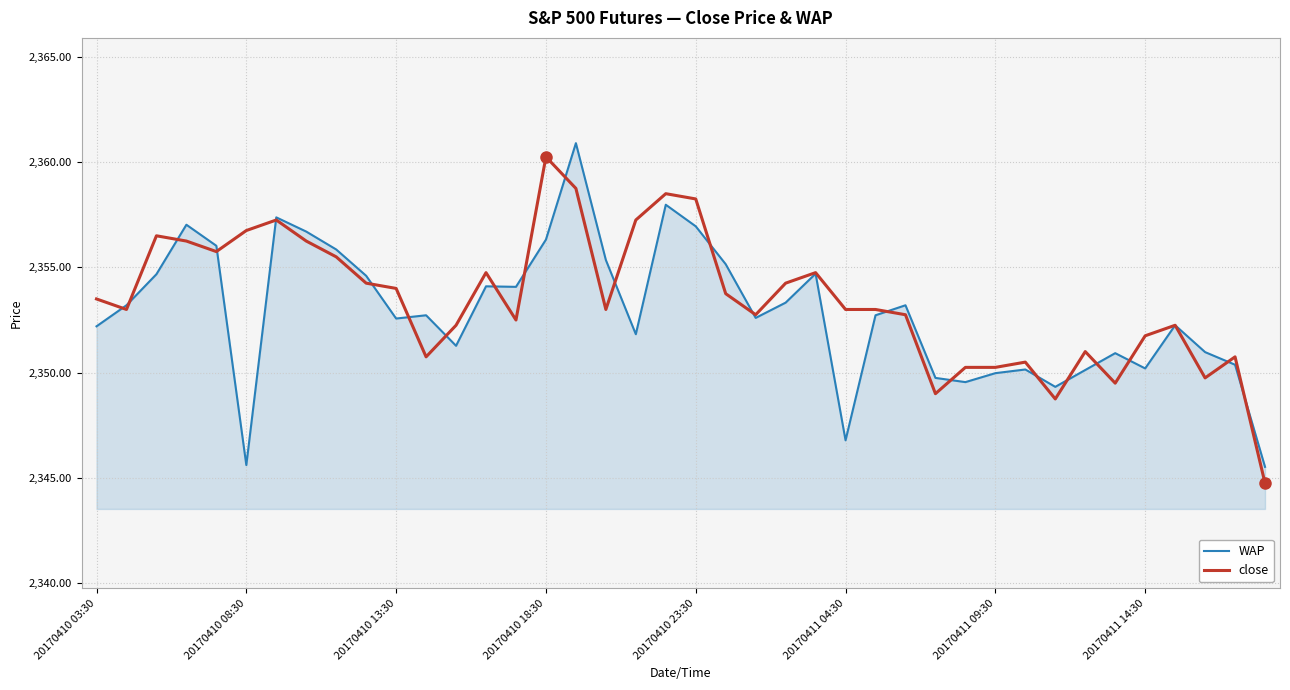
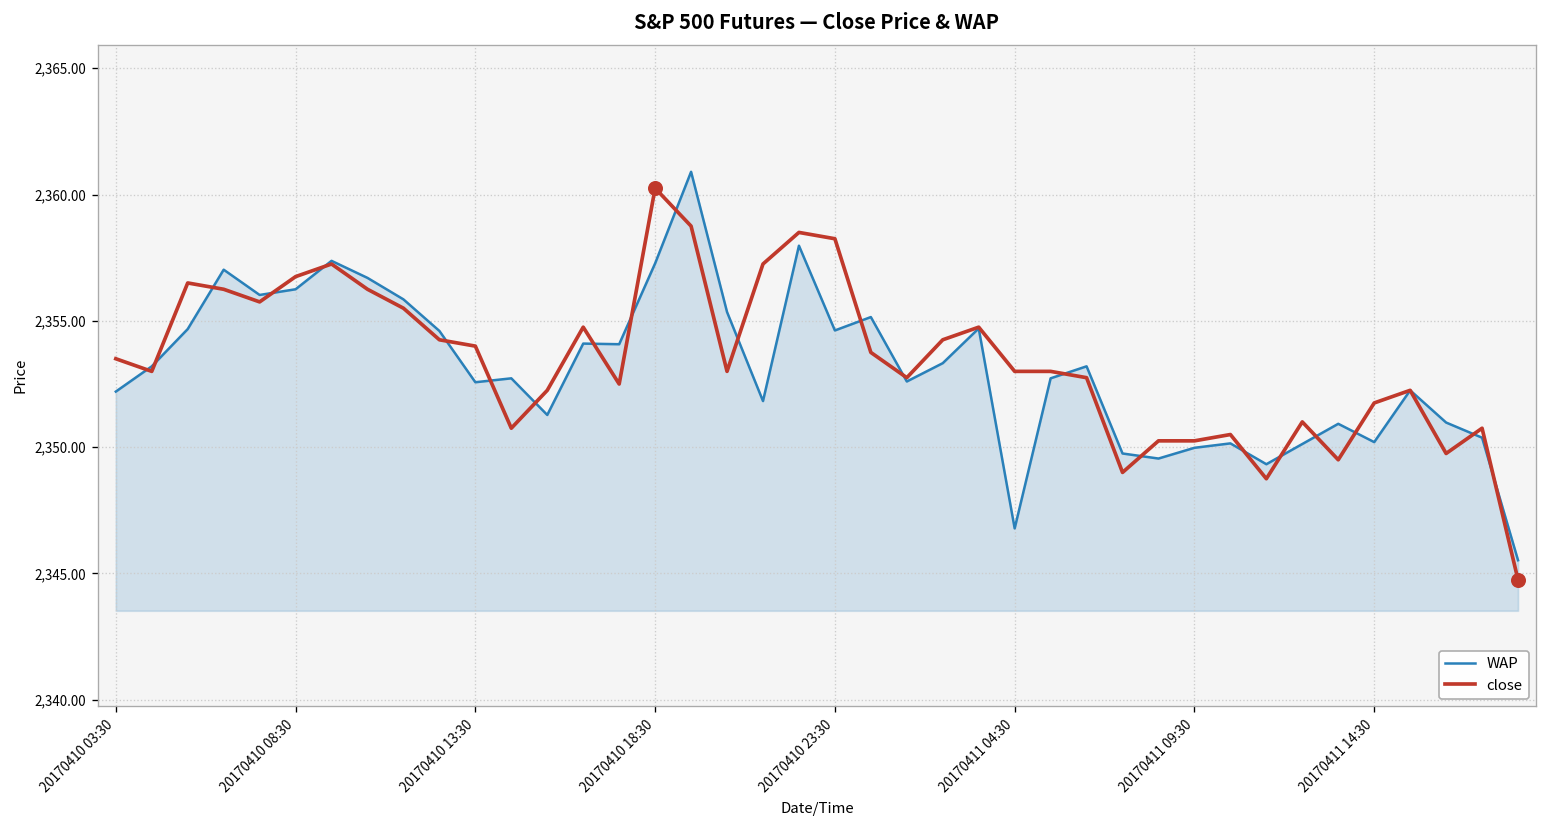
  {
    "WAP": {
      "20170410 03:30": "2,352.2",
-     "20170410 08:30": "2,345.6",
+     "20170410 08:30": "2,356.3",
      "20170410 13:30": "2,352.6",
-     "20170410 18:30": "2,356.3",
-     "20170410 23:30": "2,357.0",
+     "20170410 18:30": "2,357.3",
+     "20170410 23:30": "2,354.6",
      "20170411 04:30": "2,346.8",
      "20170411 09:30": "2,350.0",
      "20170411 14:30": "2,350.2"
    }
  }
